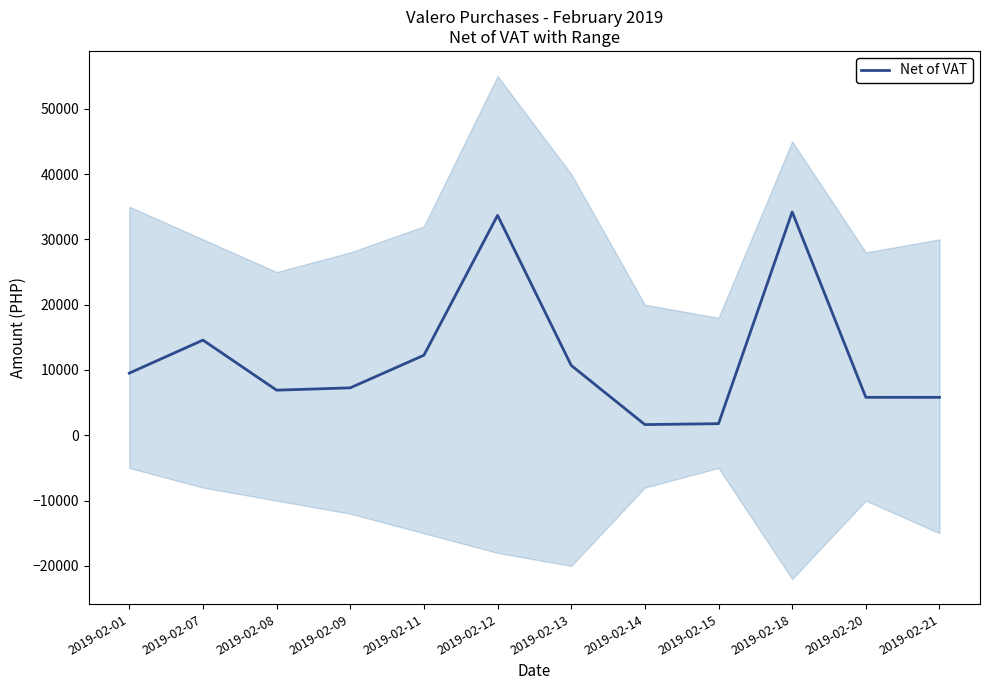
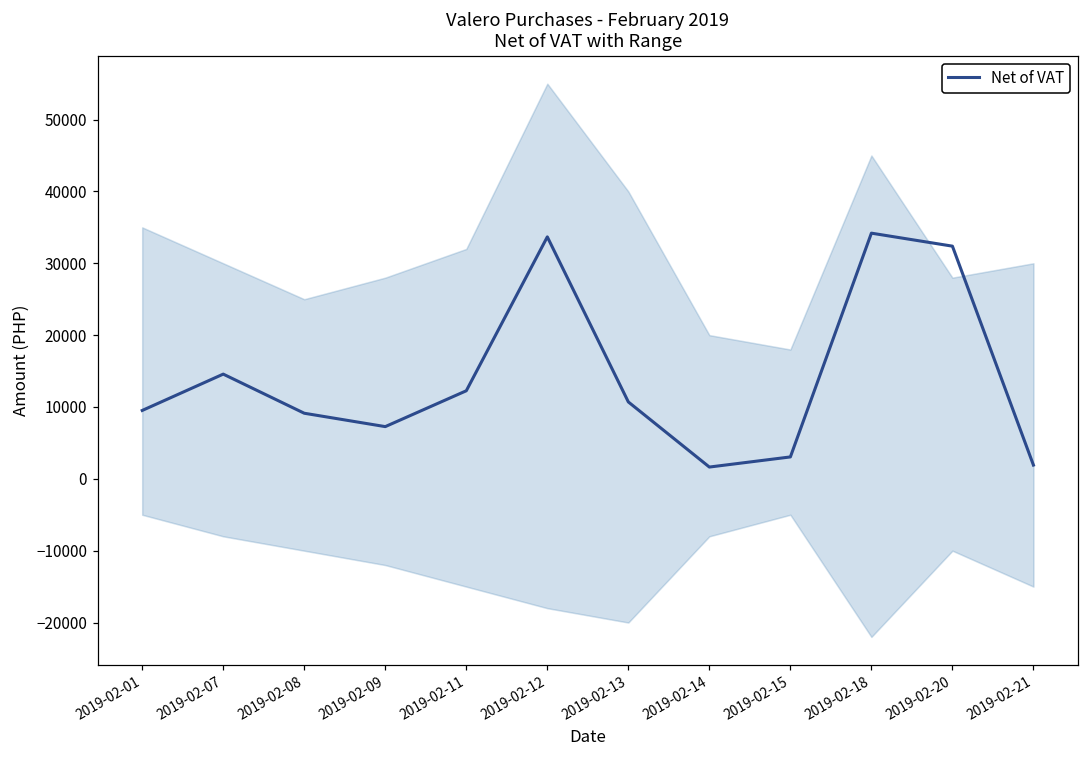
  {
    "Net of VAT": {
      "2019-02-01": 10000,
      "2019-02-07": 15000,
-     "2019-02-08": 7000,
+     "2019-02-08": 9000,
      "2019-02-09": 7000,
      "2019-02-11": 12000,
      "2019-02-12": 34000,
      "2019-02-13": 11000,
      "2019-02-14": 2000,
-     "2019-02-15": 2000,
+     "2019-02-15": 3000,
      "2019-02-18": 34000,
-     "2019-02-20": 6000,
-     "2019-02-21": 6000
+     "2019-02-20": 32000,
+     "2019-02-21": 2000
    }
  }
